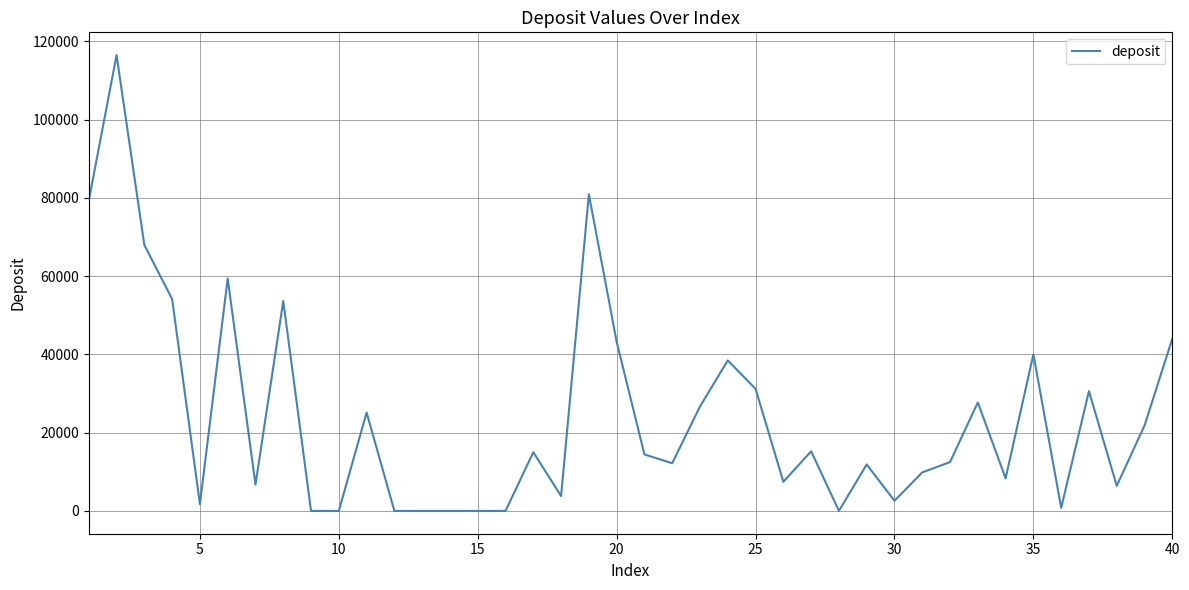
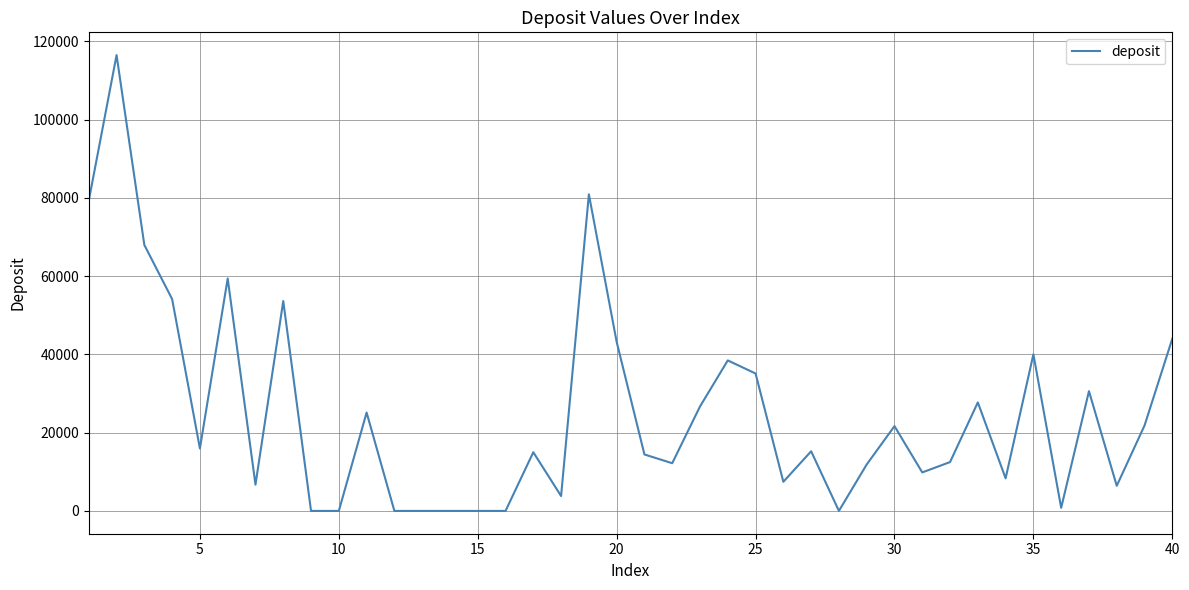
  {
-   "5": 2000,
+   "5": 16000,
    "10": 0,
    "15": 0,
    "20": 43000,
-   "25": 31000,
-   "30": 3000,
+   "25": 35000,
+   "30": 22000,
    "35": 40000,
    "40": 44000
  }
